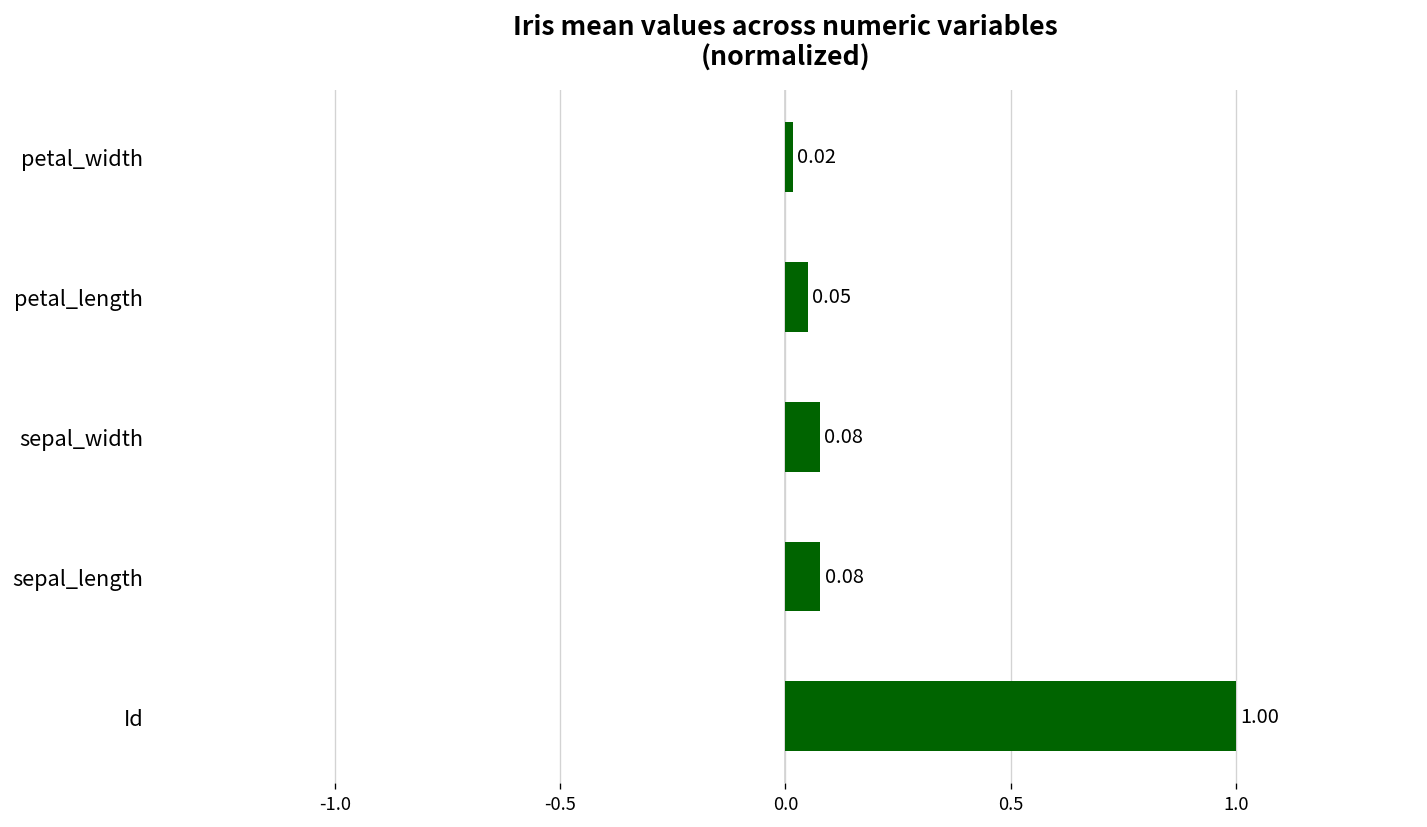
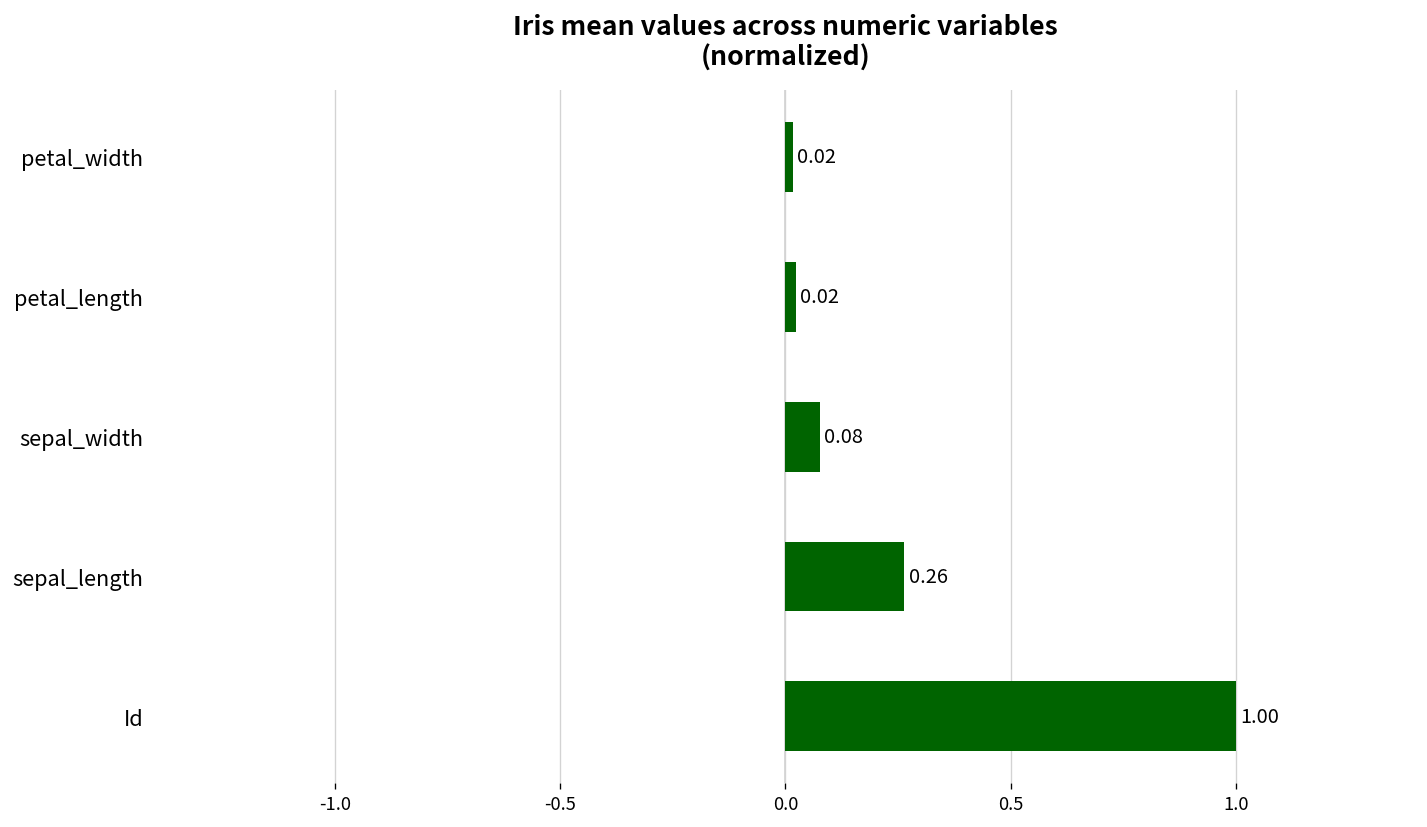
  {
    "petal_width": 0.02,
-   "petal_length": 0.05,
+   "petal_length": 0.02,
    "sepal_width": 0.08,
-   "sepal_length": 0.08,
+   "sepal_length": 0.26,
    "Id": 1.00
  }
